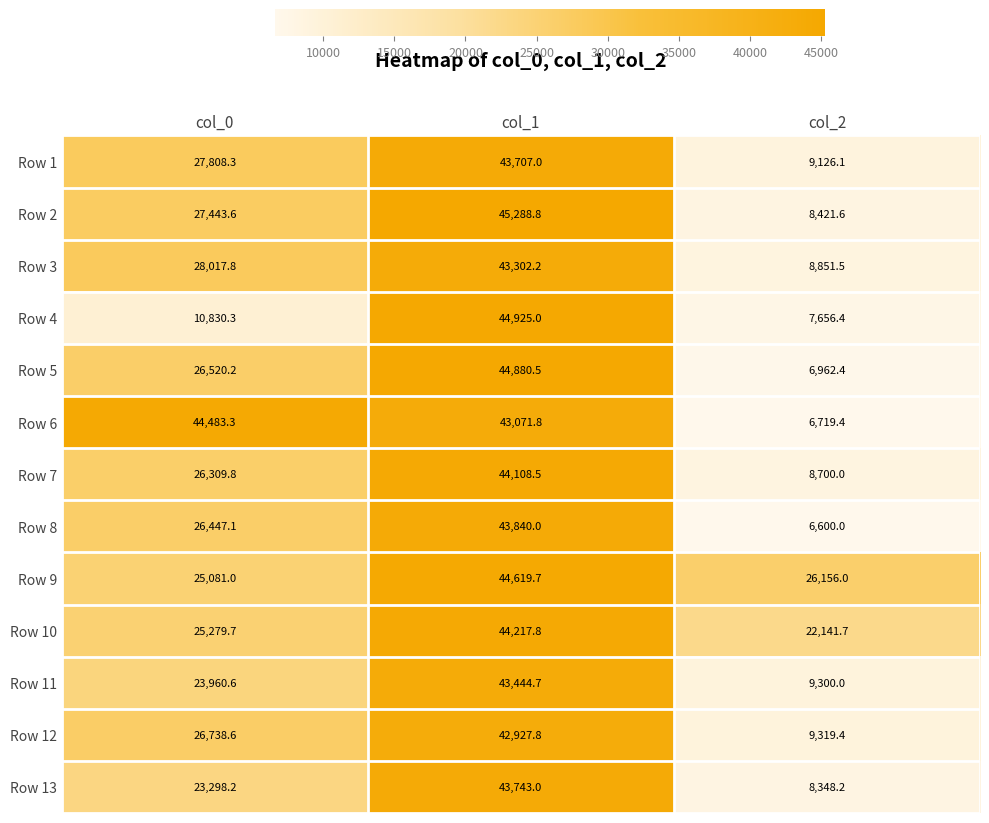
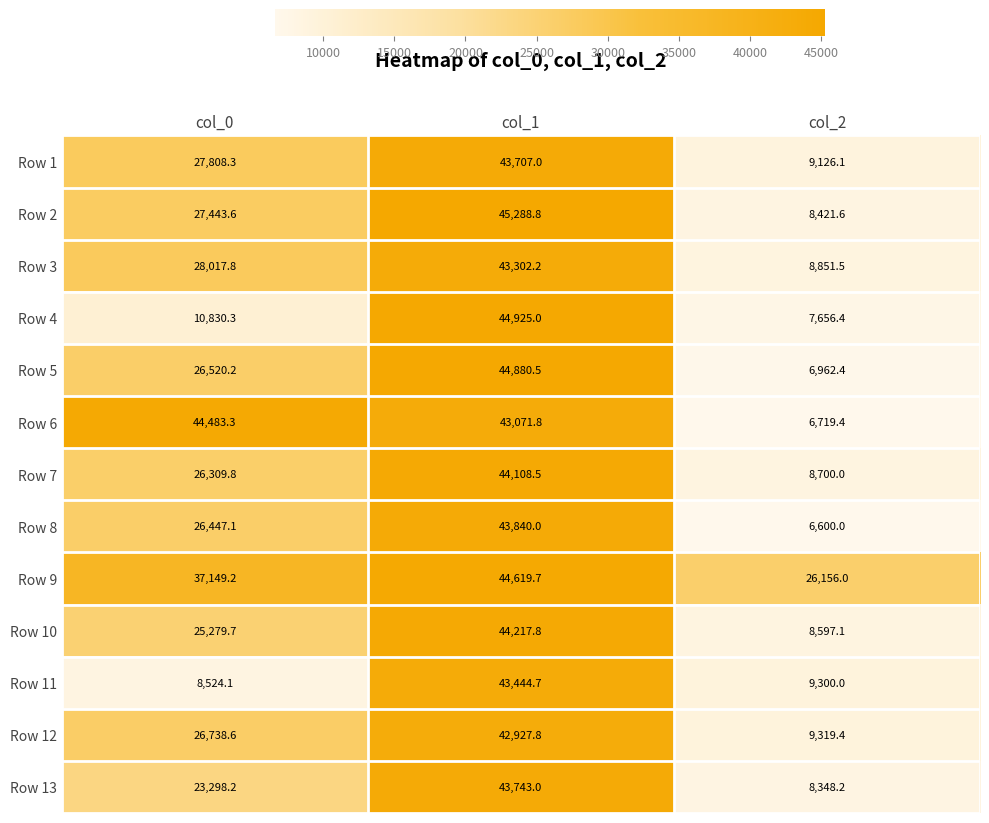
  {
    "Row 1": {
      "col_0": "27,808.3",
      "col_1": "43,707.0",
      "col_2": "9,126.1"
    },
    "Row 2": {
      "col_0": "27,443.6",
      "col_1": "45,288.8",
      "col_2": "8,421.6"
    },
    "Row 3": {
      "col_0": "28,017.8",
      "col_1": "43,302.2",
      "col_2": "8,851.5"
    },
    "Row 4": {
      "col_0": "10,830.3",
      "col_1": "44,925.0",
      "col_2": "7,656.4"
    },
    "Row 5": {
      "col_0": "26,520.2",
      "col_1": "44,880.5",
      "col_2": "6,962.4"
    },
    "Row 6": {
      "col_0": "44,483.3",
      "col_1": "43,071.8",
      "col_2": "6,719.4"
    },
    "Row 7": {
      "col_0": "26,309.8",
      "col_1": "44,108.5",
      "col_2": "8,700.0"
    },
    "Row 8": {
      "col_0": "26,447.1",
      "col_1": "43,840.0",
      "col_2": "6,600.0"
    },
    "Row 9": {
-     "col_0": "25,081.0",
+     "col_0": "37,149.2",
      "col_1": "44,619.7",
      "col_2": "26,156.0"
    },
    "Row 10": {
      "col_0": "25,279.7",
      "col_1": "44,217.8",
-     "col_2": "22,141.7"
+     "col_2": "8,597.1"
    },
    "Row 11": {
-     "col_0": "23,960.6",
+     "col_0": "8,524.1",
      "col_1": "43,444.7",
      "col_2": "9,300.0"
    },
    "Row 12": {
      "col_0": "26,738.6",
      "col_1": "42,927.8",
      "col_2": "9,319.4"
    },
    "Row 13": {
      "col_0": "23,298.2",
      "col_1": "43,743.0",
      "col_2": "8,348.2"
    }
  }
